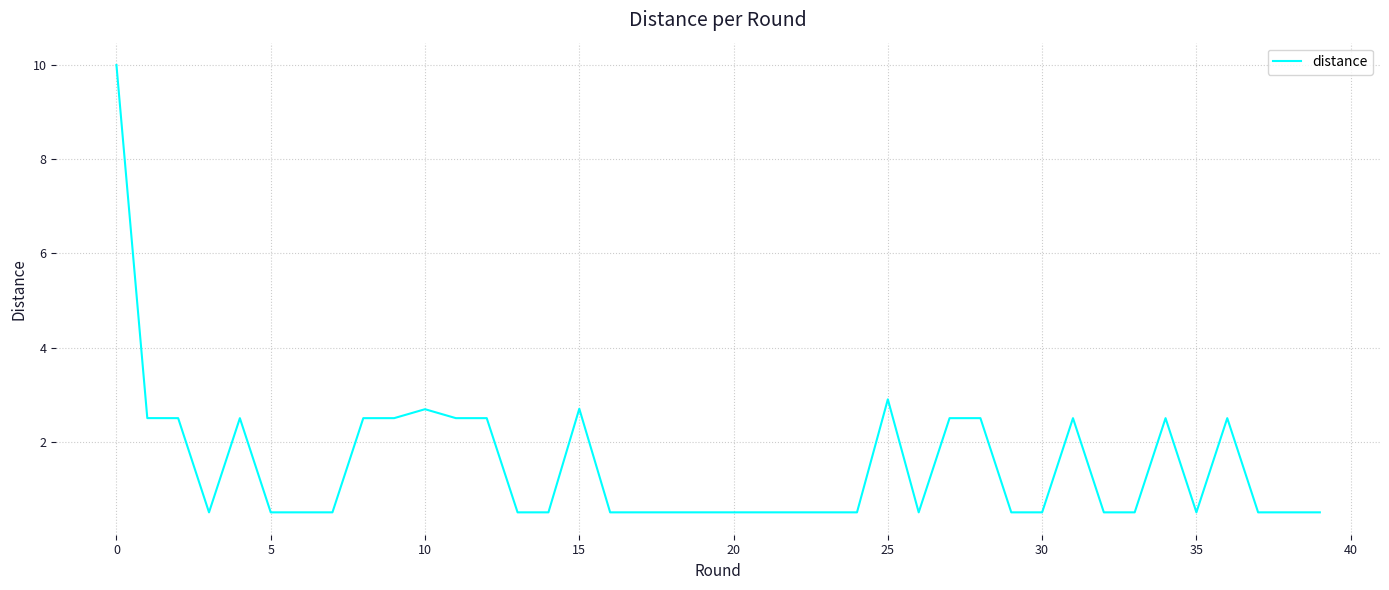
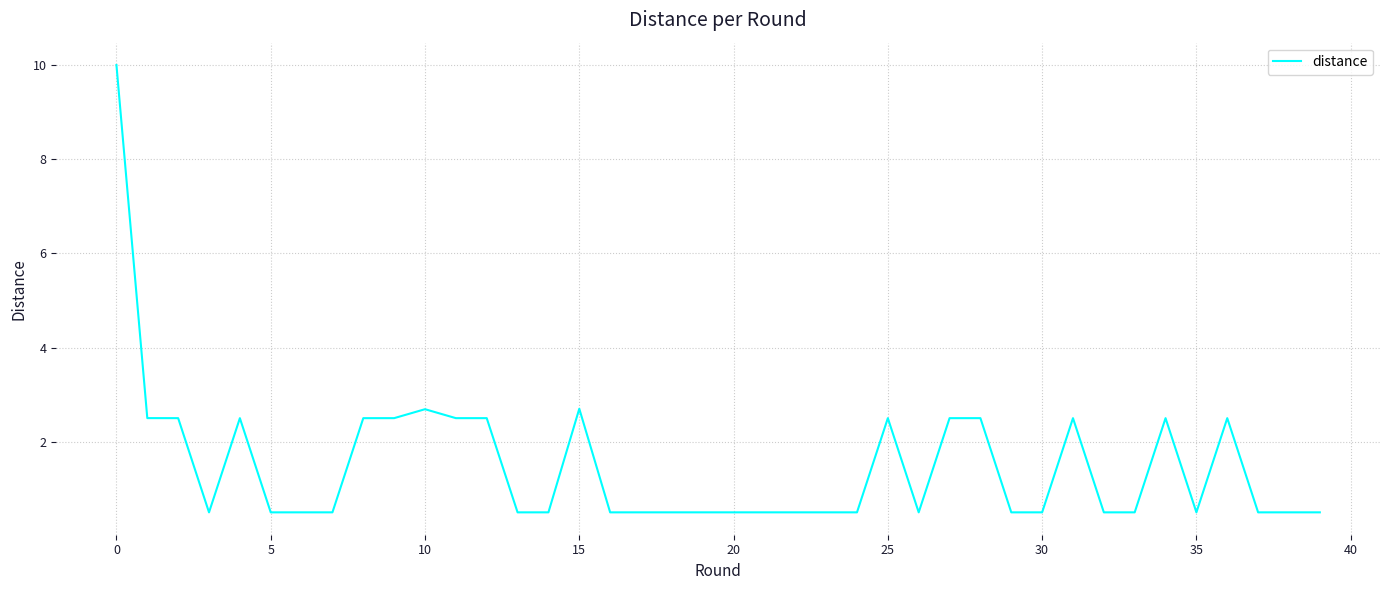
  {
    "0": 10.0,
    "5": 0.5,
    "10": 2.7,
    "15": 2.7,
    "20": 0.5,
-   "25": 2.9,
+   "25": 2.5,
    "30": 0.5,
    "35": 0.5
  }
